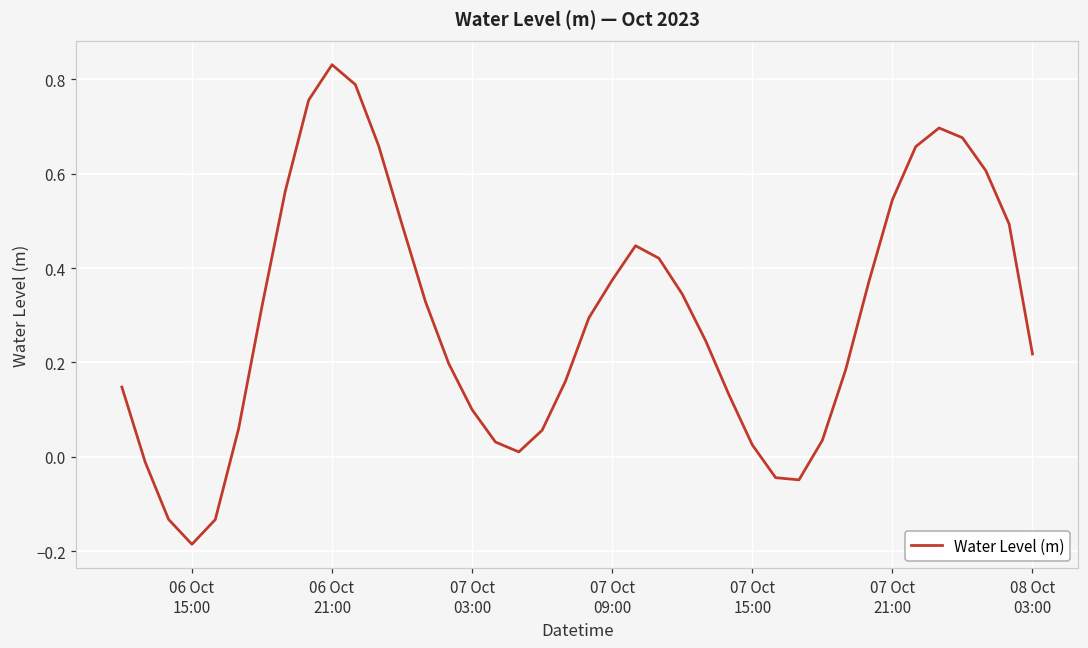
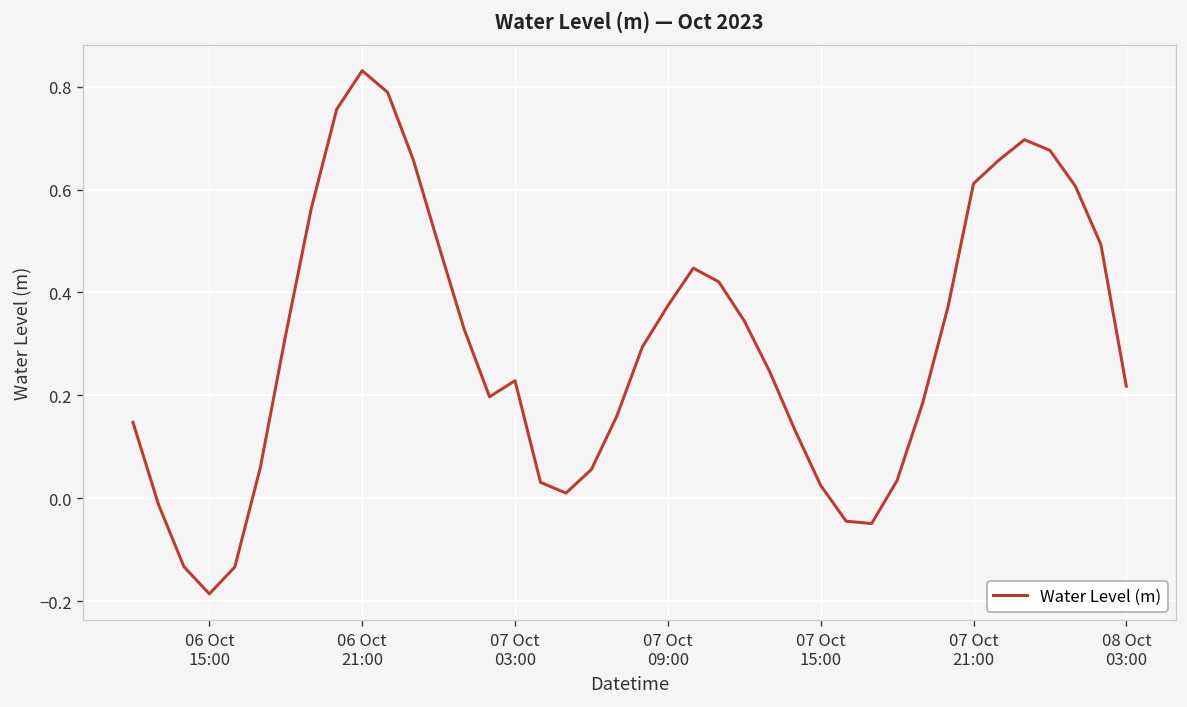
  {
    "06 Oct 15:00": -0.19,
    "06 Oct 21:00": 0.83,
-   "07 Oct 03:00": 0.10,
+   "07 Oct 03:00": 0.23,
    "07 Oct 09:00": 0.37,
    "07 Oct 15:00": 0.03,
-   "07 Oct 21:00": 0.54,
+   "07 Oct 21:00": 0.61,
    "08 Oct 03:00": 0.22
  }
